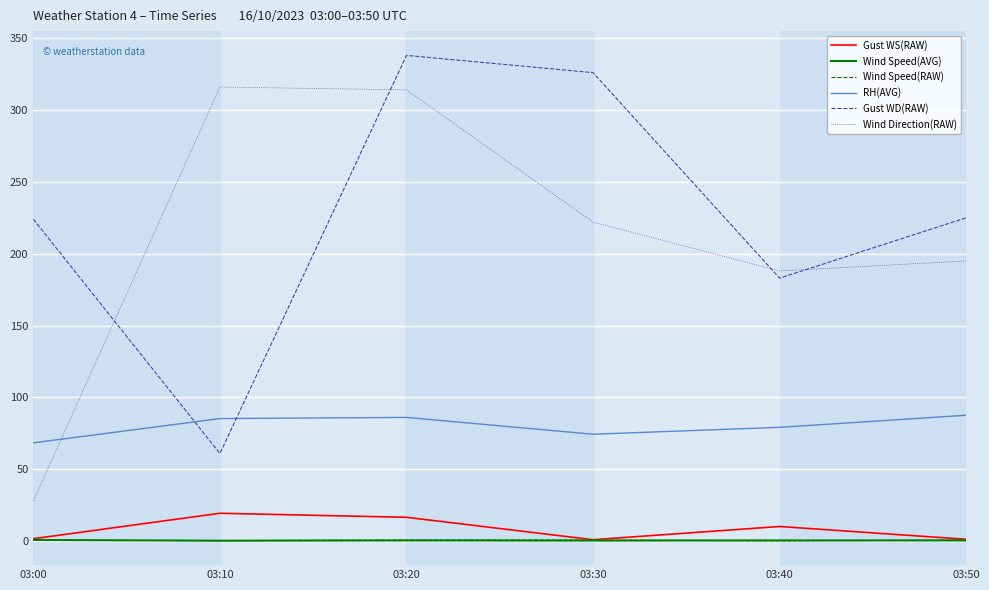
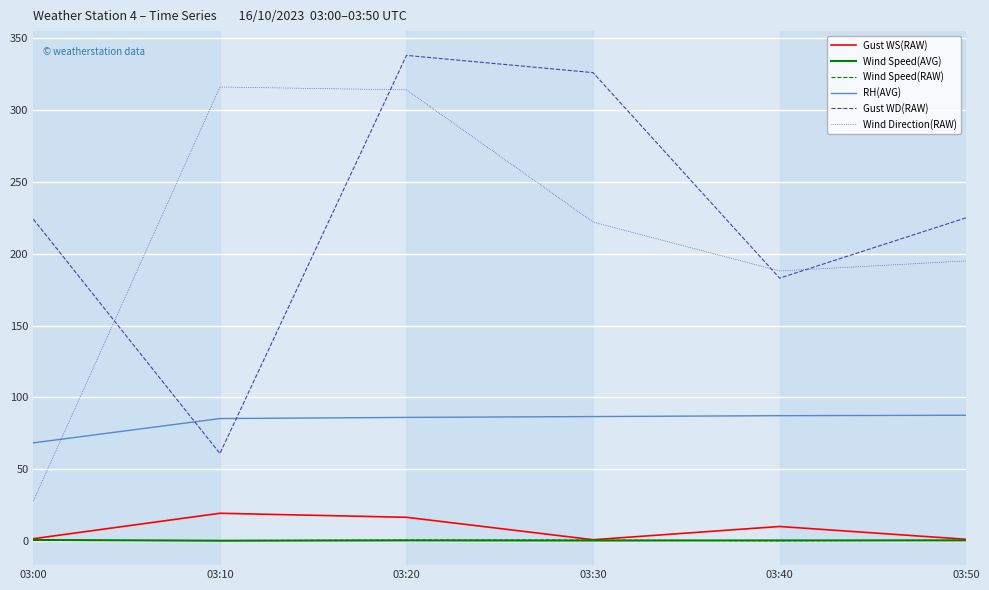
  {
    "Gust WS(RAW)": {
      "03:10": 19,
      "03:20": 17,
      "03:40": 10
    },
    "RH(AVG)": {
      "03:00": 68,
      "03:10": 85,
      "03:20": 86,
-     "03:30": 74,
-     "03:40": 79,
+     "03:30": 87,
+     "03:40": 87,
      "03:50": 88
    }
  }
